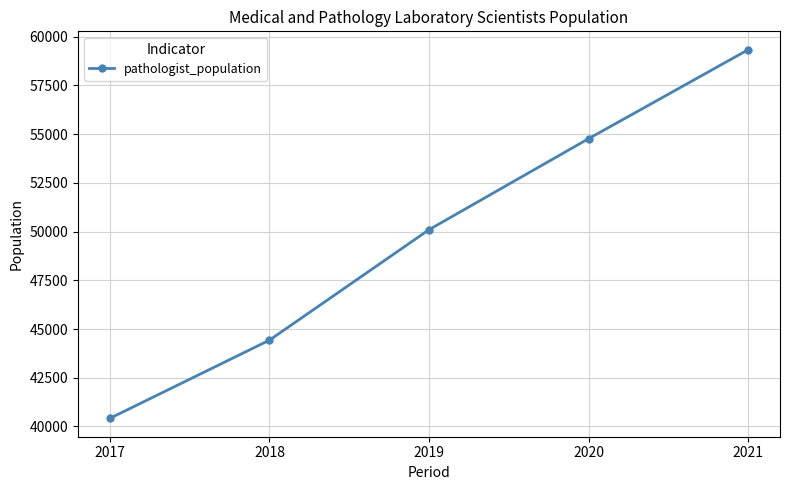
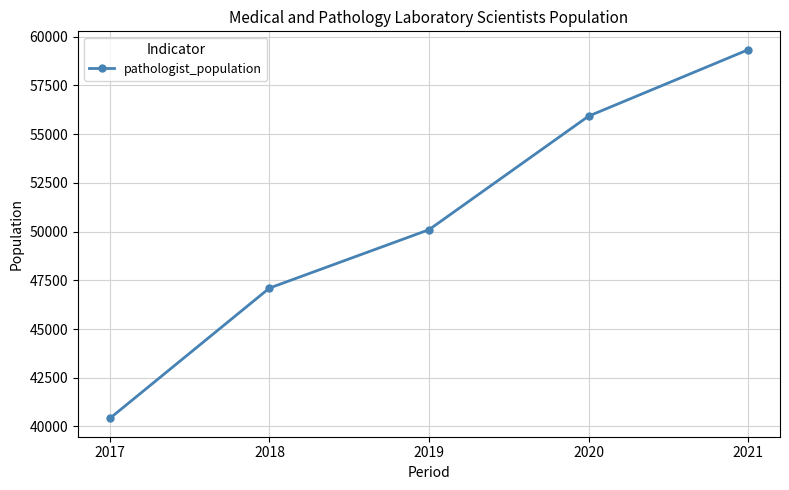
  {
    "2017": 40400,
-   "2018": 44400,
+   "2018": 47100,
    "2019": 50100,
-   "2020": 54800,
+   "2020": 55900,
    "2021": 59300
  }
